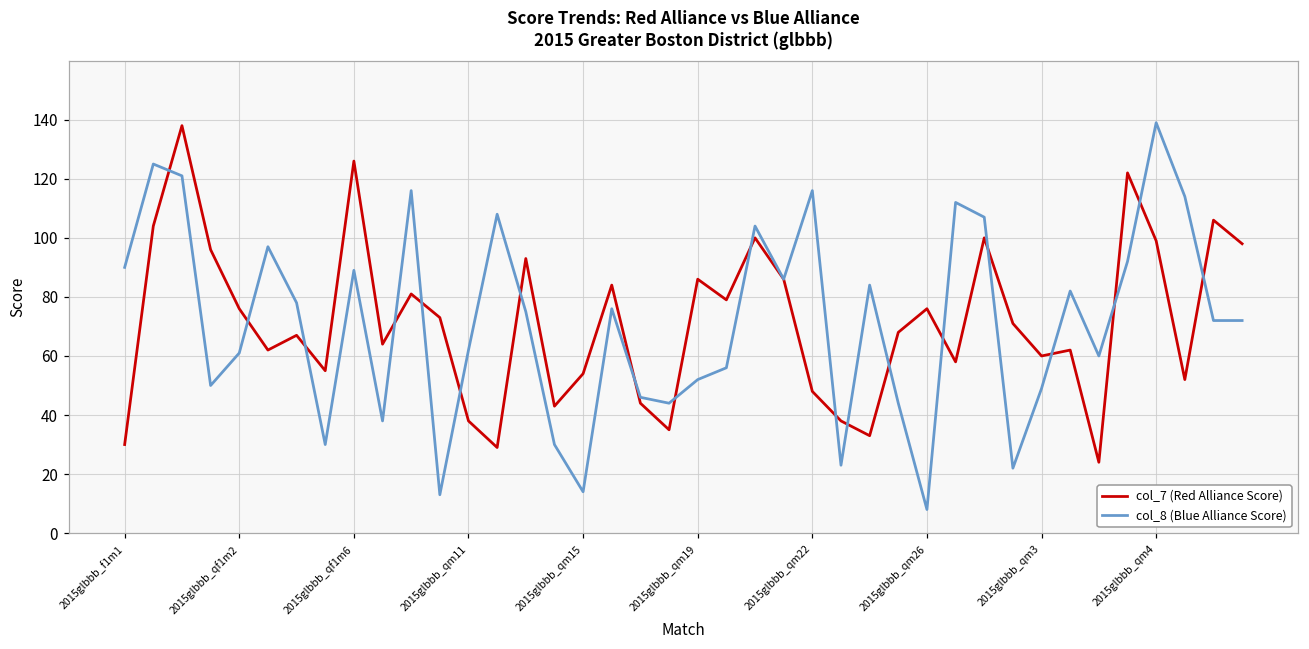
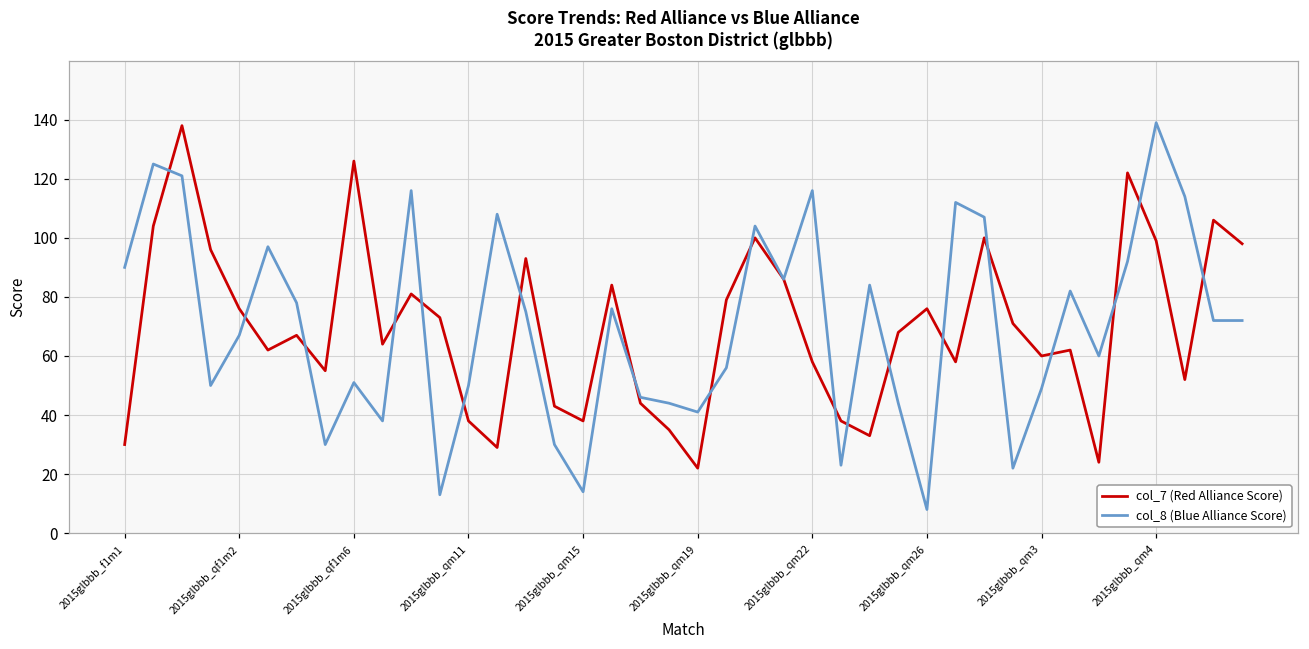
  {
    "col_7 (Red Alliance Score)": {
      "2015glbbb_f1m1": 30,
      "2015glbbb_qf1m2": 76,
      "2015glbbb_qf1m6": 126,
      "2015glbbb_qm11": 38,
-     "2015glbbb_qm15": 54,
-     "2015glbbb_qm19": 86,
-     "2015glbbb_qm22": 48,
+     "2015glbbb_qm15": 38,
+     "2015glbbb_qm19": 22,
+     "2015glbbb_qm22": 58,
      "2015glbbb_qm26": 76,
      "2015glbbb_qm3": 60,
      "2015glbbb_qm4": 99
    },
    "col_8 (Blue Alliance Score)": {
      "2015glbbb_f1m1": 90,
-     "2015glbbb_qf1m2": 61,
-     "2015glbbb_qf1m6": 89,
-     "2015glbbb_qm11": 62,
+     "2015glbbb_qf1m2": 67,
+     "2015glbbb_qf1m6": 51,
+     "2015glbbb_qm11": 50,
      "2015glbbb_qm15": 14,
-     "2015glbbb_qm19": 52,
+     "2015glbbb_qm19": 41,
      "2015glbbb_qm22": 116,
      "2015glbbb_qm26": 8,
      "2015glbbb_qm3": 49,
      "2015glbbb_qm4": 139
    }
  }
